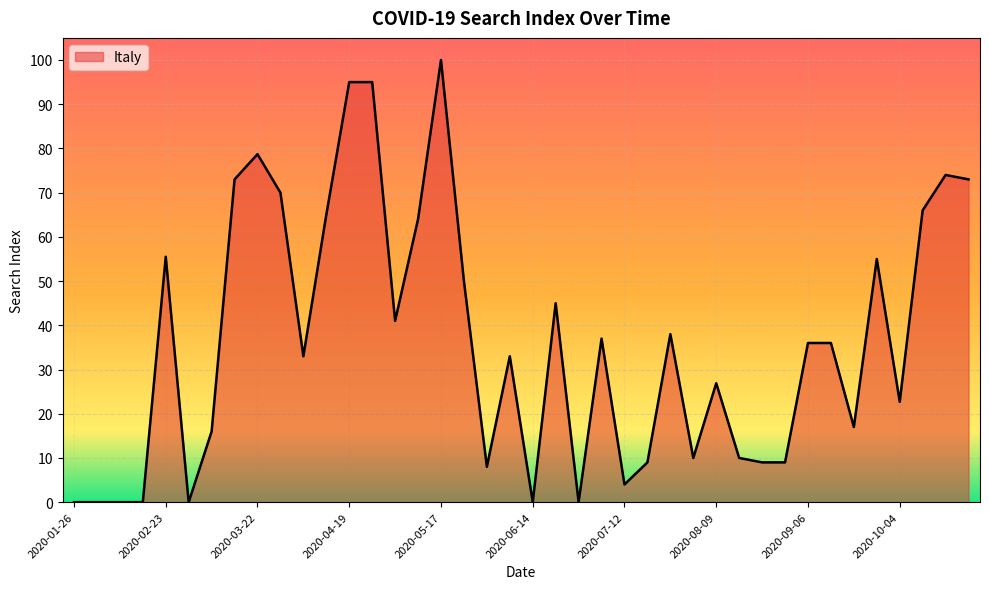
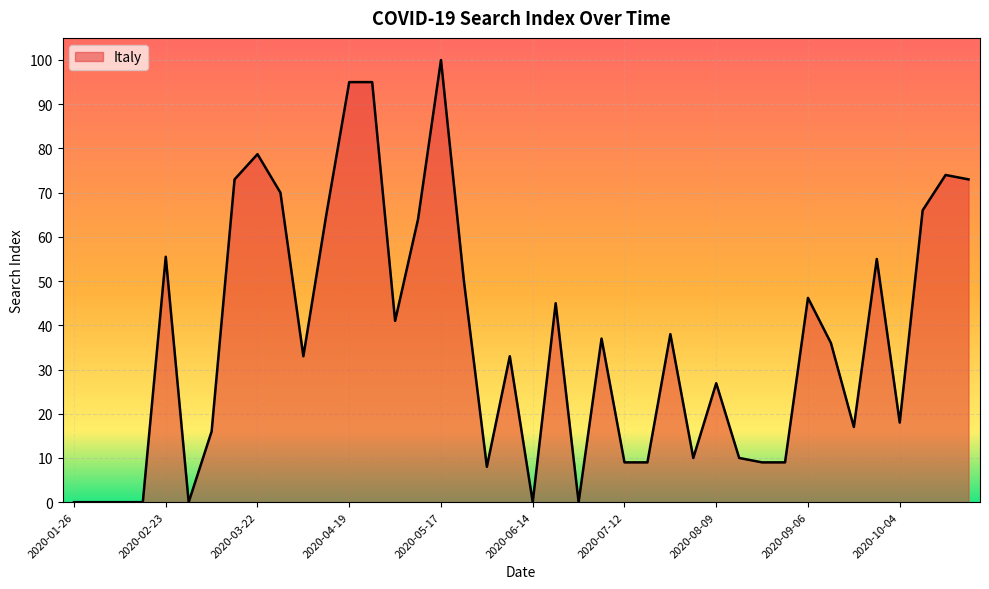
  {
    "2020-01-26": 0,
    "2020-02-23": 56,
    "2020-03-22": 79,
    "2020-04-19": 95,
    "2020-05-17": 100,
    "2020-06-14": 0,
-   "2020-07-12": 4,
+   "2020-07-12": 9,
    "2020-08-09": 27,
-   "2020-09-06": 36,
-   "2020-10-04": 23
+   "2020-09-06": 46,
+   "2020-10-04": 18
  }
